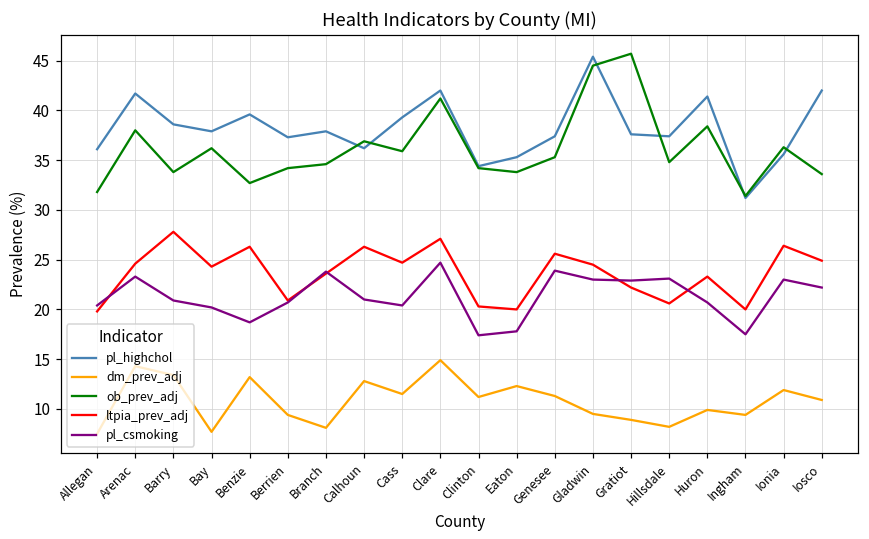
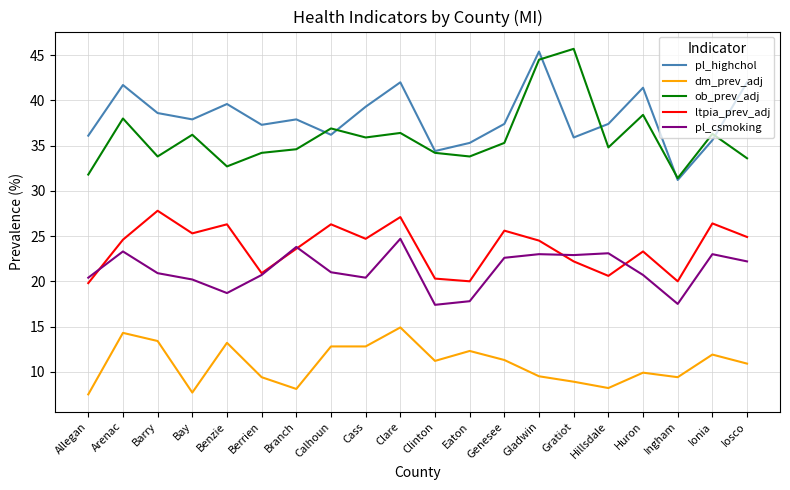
  {
    "pl_highchol": {
      "Allegan": 36,
      "Arenac": 42,
      "Barry": 39,
      "Bay": 38,
      "Benzie": 40,
      "Berrien": 37,
      "Branch": 38,
      "Calhoun": 36,
      "Cass": 39,
      "Clare": 42,
      "Eaton": 35,
      "Genesee": 37,
      "Gladwin": 45,
-     "Gratiot": 38,
+     "Gratiot": 36,
      "Hillsdale": 37,
      "Huron": 41,
      "Ionia": 36
    },
    "dm_prev_adj": {
      "Allegan": 8,
      "Arenac": 14,
      "Barry": 13,
      "Bay": 8,
      "Benzie": 13,
      "Berrien": 9,
      "Branch": 8,
      "Calhoun": 13,
-     "Cass": 12,
+     "Cass": 13,
      "Clare": 15,
      "Clinton": 11,
      "Eaton": 12,
      "Genesee": 11,
      "Gladwin": 10,
      "Gratiot": 9,
      "Hillsdale": 8,
      "Huron": 10,
      "Ingham": 9,
      "Ionia": 12,
      "Iosco": 11
    },
    "ob_prev_adj": {
      "Allegan": 32,
      "Arenac": 38,
      "Barry": 34,
      "Bay": 36,
      "Benzie": 33,
      "Berrien": 34,
      "Branch": 35,
      "Calhoun": 37,
      "Cass": 36,
-     "Clare": 41,
+     "Clare": 36,
      "Eaton": 34,
      "Genesee": 35,
      "Gladwin": 45,
      "Gratiot": 46,
      "Hillsdale": 35,
      "Huron": 38,
      "Iosco": 34
    },
    "ltpia_prev_adj": {
      "Allegan": 20,
      "Arenac": 25,
      "Barry": 28,
-     "Bay": 24,
+     "Bay": 25,
      "Benzie": 26,
      "Calhoun": 26,
      "Cass": 25,
      "Clare": 27,
      "Clinton": 20,
      "Eaton": 20,
      "Genesee": 26,
      "Gladwin": 25,
      "Gratiot": 22,
      "Hillsdale": 21,
      "Huron": 23,
      "Ingham": 20,
      "Ionia": 26,
      "Iosco": 25
    },
    "pl_csmoking": {
      "Allegan": 20,
      "Arenac": 23,
      "Barry": 21,
      "Bay": 20,
      "Benzie": 19,
      "Calhoun": 21,
      "Cass": 20,
      "Clare": 25,
      "Clinton": 17,
      "Eaton": 18,
-     "Genesee": 24,
+     "Genesee": 23,
      "Gladwin": 23,
      "Gratiot": 23,
      "Hillsdale": 23,
      "Huron": 21,
      "Ingham": 18,
      "Ionia": 23,
      "Iosco": 22
    }
  }
